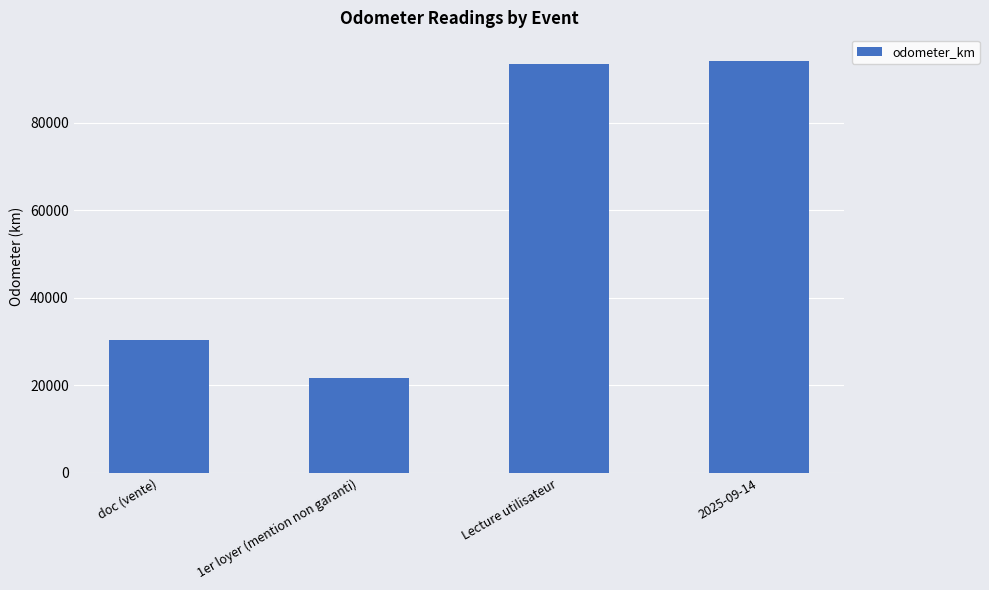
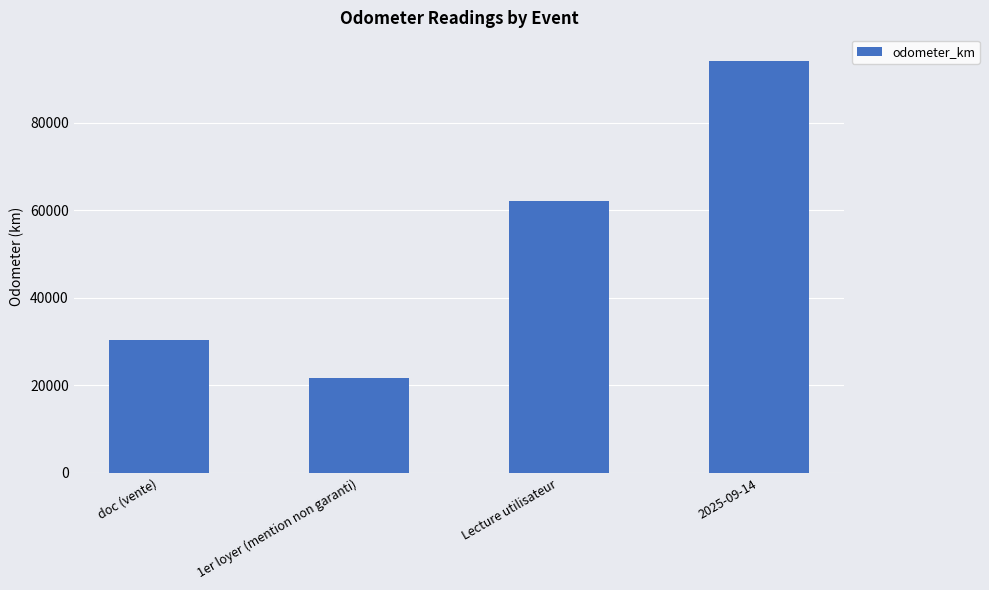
  {
    "doc (vente)": 30000,
    "1er loyer (mention non garanti)": 22000,
-   "Lecture utilisateur": 93000,
+   "Lecture utilisateur": 62000,
    "2025-09-14": 94000
  }
